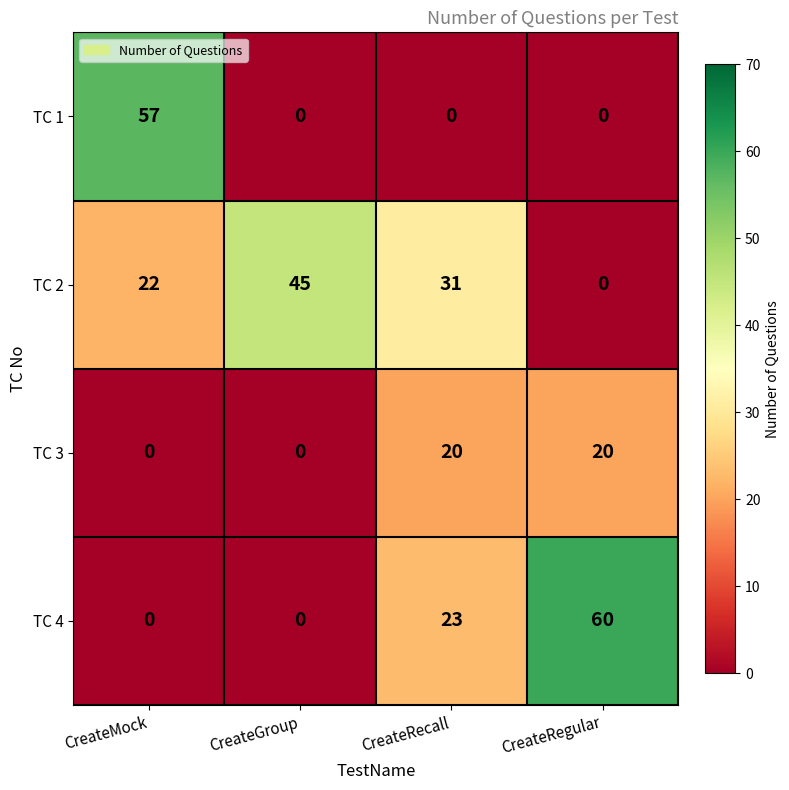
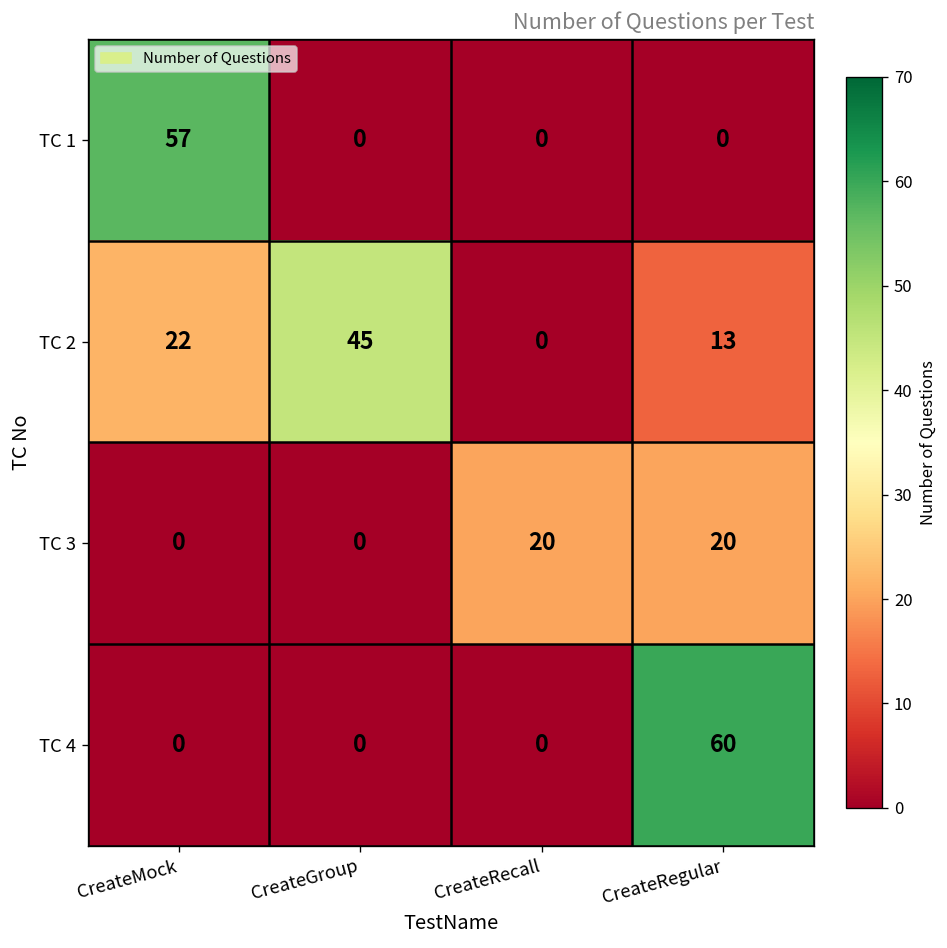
  {
    "TC 1": {
      "CreateMock": 57,
      "CreateGroup": 0,
      "CreateRecall": 0,
      "CreateRegular": 0
    },
    "TC 2": {
      "CreateMock": 22,
      "CreateGroup": 45,
-     "CreateRecall": 31,
-     "CreateRegular": 0
+     "CreateRecall": 0,
+     "CreateRegular": 13
    },
    "TC 3": {
      "CreateMock": 0,
      "CreateGroup": 0,
      "CreateRecall": 20,
      "CreateRegular": 20
    },
    "TC 4": {
      "CreateMock": 0,
      "CreateGroup": 0,
-     "CreateRecall": 23,
+     "CreateRecall": 0,
      "CreateRegular": 60
    }
  }
